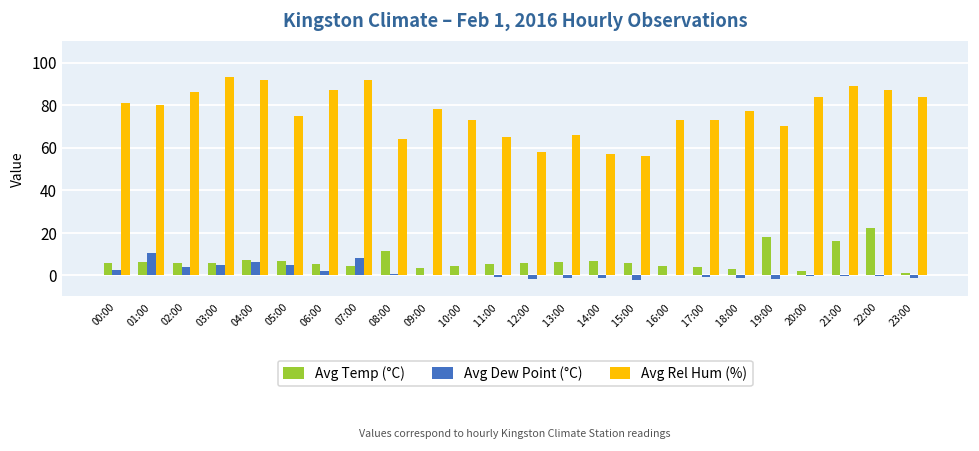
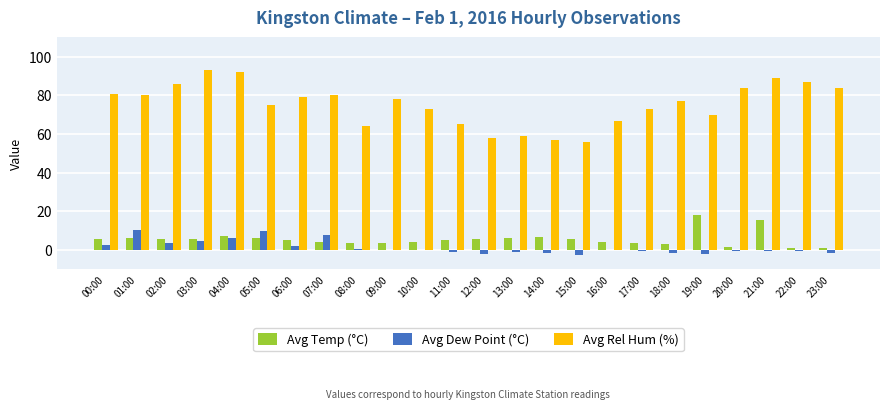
  {
    "Avg Temp (°C)": {
      "00:00": 6,
      "01:00": 6,
      "02:00": 6,
      "03:00": 6,
      "04:00": 7,
      "05:00": 6,
      "06:00": 5,
      "07:00": 4,
-     "08:00": 12,
+     "08:00": 4,
      "09:00": 4,
      "10:00": 4,
      "11:00": 5,
      "12:00": 6,
      "13:00": 6,
      "14:00": 7,
      "15:00": 6,
      "16:00": 4,
      "17:00": 4,
      "18:00": 3,
      "19:00": 18,
      "20:00": 2,
      "21:00": 16,
-     "22:00": 22
+     "22:00": 1
    },
    "Avg Dew Point (°C)": {
      "00:00": 3,
      "01:00": 11,
      "02:00": 4,
      "03:00": 5,
      "04:00": 6,
-     "05:00": 5,
+     "05:00": 10,
      "06:00": 2,
      "07:00": 8,
      "10:00": 0,
      "12:00": -2,
      "14:00": -1,
      "15:00": -2,
      "16:00": 0,
      "18:00": -2,
      "19:00": -2,
      "23:00": -1
    },
    "Avg Rel Hum (%)": {
      "00:00": 81,
      "01:00": 80,
      "02:00": 86,
      "03:00": 93,
      "04:00": 92,
      "05:00": 75,
-     "06:00": 87,
-     "07:00": 92,
+     "06:00": 79,
+     "07:00": 80,
      "08:00": 64,
      "09:00": 78,
      "10:00": 73,
      "11:00": 65,
      "12:00": 58,
-     "13:00": 66,
+     "13:00": 59,
      "14:00": 57,
      "15:00": 56,
-     "16:00": 73,
+     "16:00": 67,
      "17:00": 73,
      "18:00": 77,
      "19:00": 70,
      "20:00": 84,
      "21:00": 89,
      "22:00": 87,
      "23:00": 84
    }
  }
